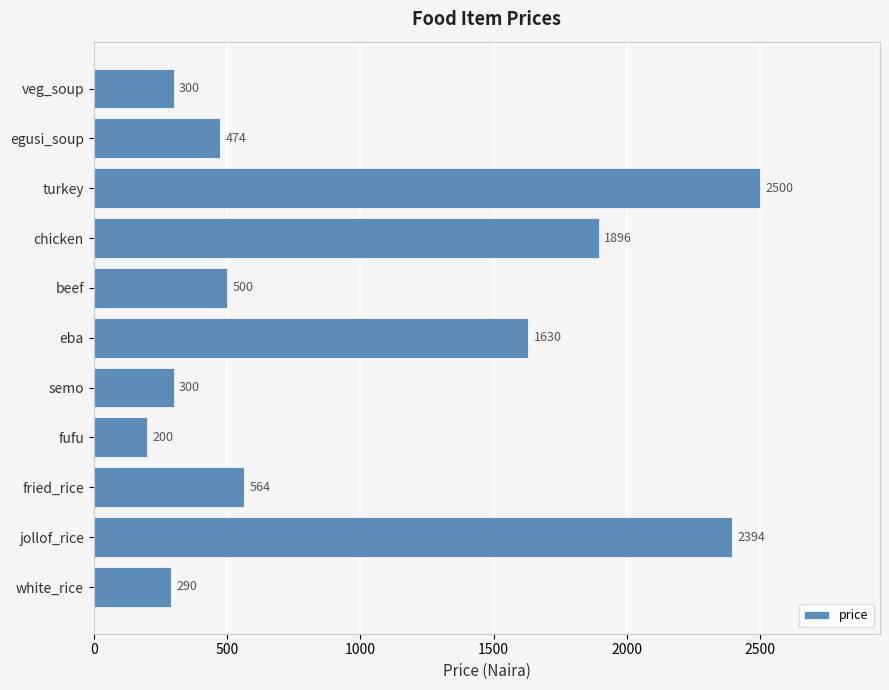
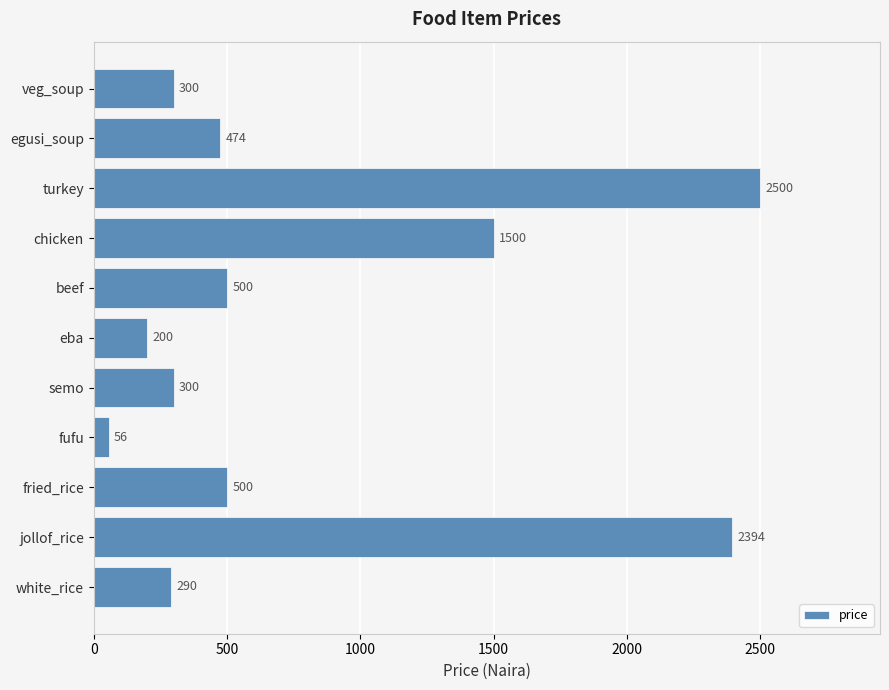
  {
    "veg_soup": 300,
    "egusi_soup": 474,
    "turkey": 2500,
-   "chicken": 1896,
+   "chicken": 1500,
    "beef": 500,
-   "eba": 1630,
+   "eba": 200,
    "semo": 300,
-   "fufu": 200,
-   "fried_rice": 564,
+   "fufu": 56,
+   "fried_rice": 500,
    "jollof_rice": 2394,
    "white_rice": 290
  }
